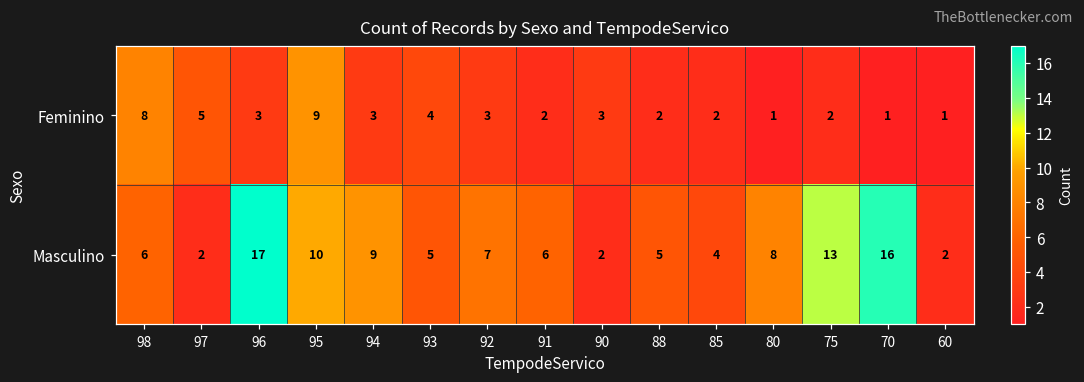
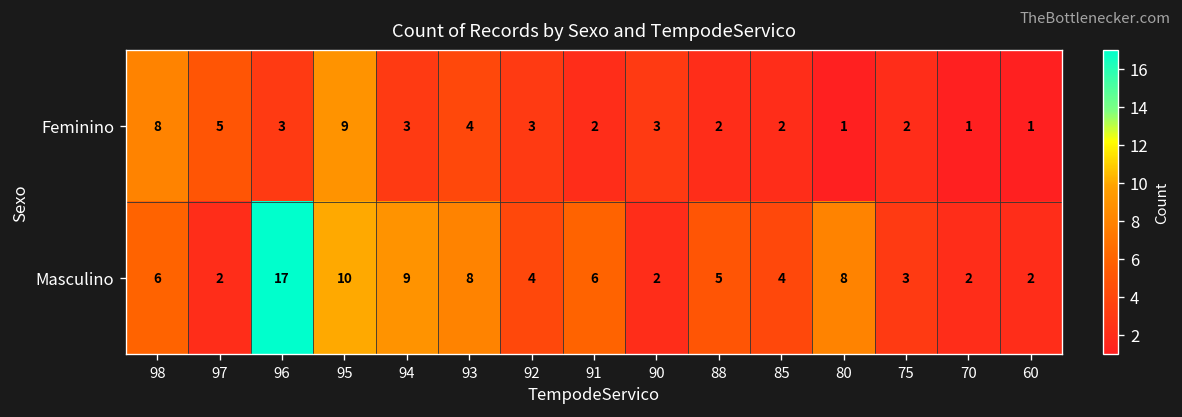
  {
    "Feminino": {
      "98": 8,
      "97": 5,
      "96": 3,
      "95": 9,
      "94": 3,
      "93": 4,
      "92": 3,
      "91": 2,
      "90": 3,
      "88": 2,
      "85": 2,
      "80": 1,
      "75": 2,
      "70": 1,
      "60": 1
    },
    "Masculino": {
      "98": 6,
      "97": 2,
      "96": 17,
      "95": 10,
      "94": 9,
-     "93": 5,
-     "92": 7,
+     "93": 8,
+     "92": 4,
      "91": 6,
      "90": 2,
      "88": 5,
      "85": 4,
      "80": 8,
-     "75": 13,
-     "70": 16,
+     "75": 3,
+     "70": 2,
      "60": 2
    }
  }
